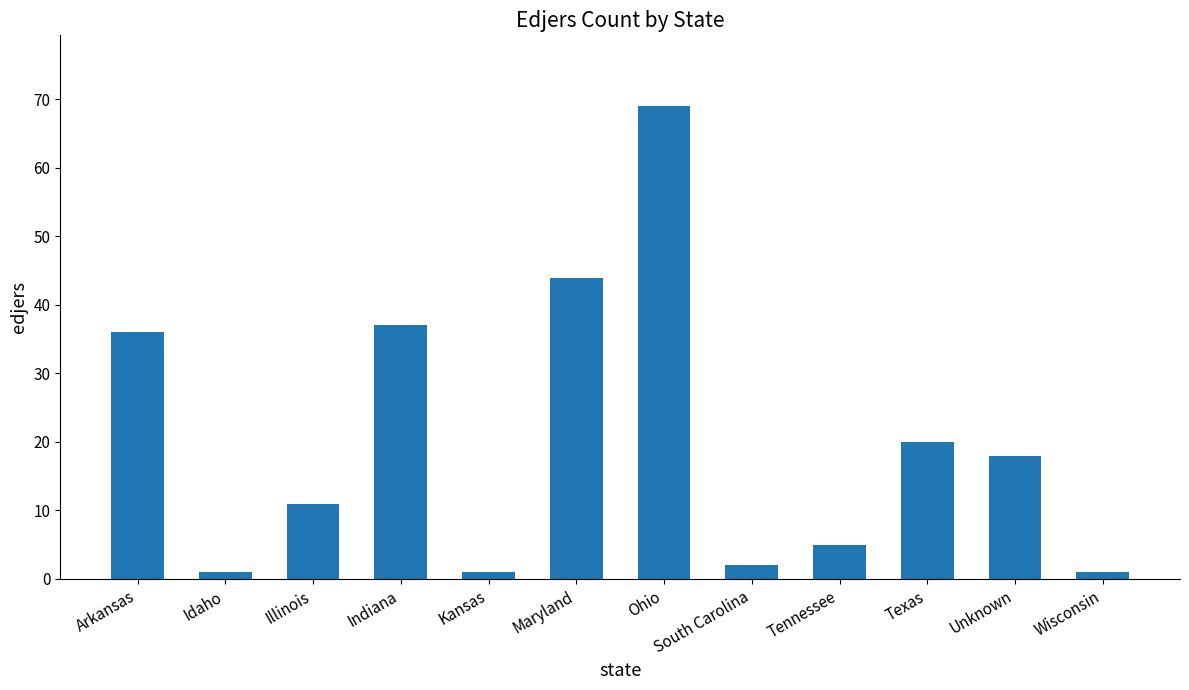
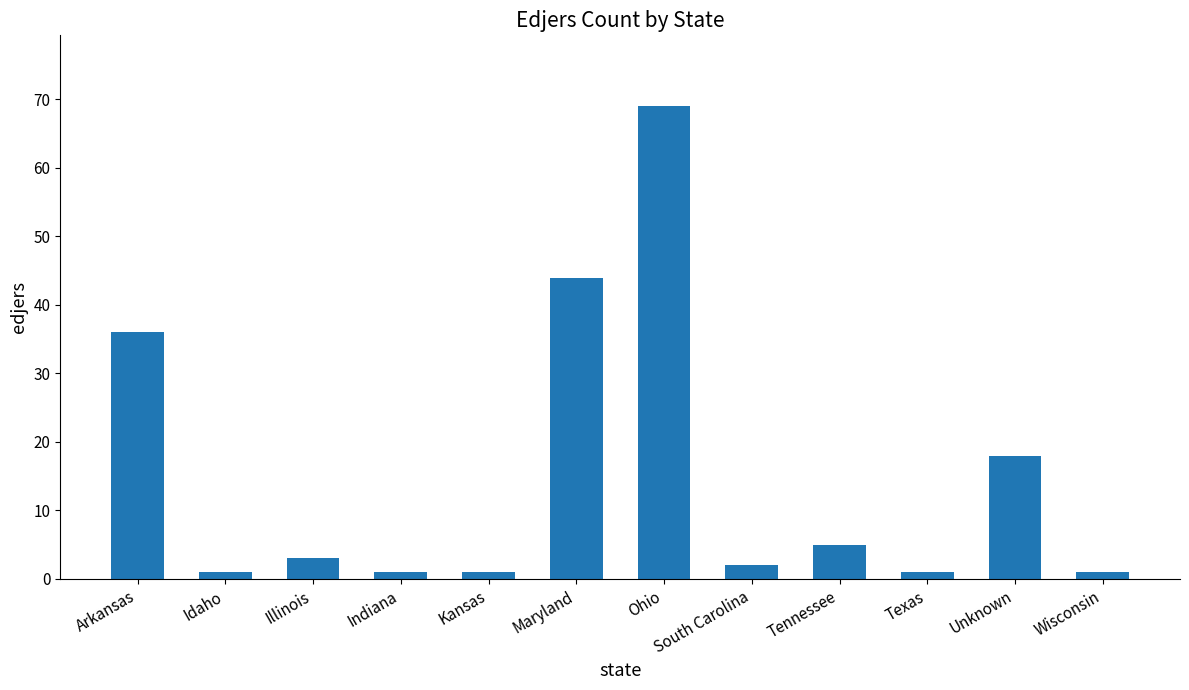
  {
    "Arkansas": 36,
    "Idaho": 1,
-   "Illinois": 11,
-   "Indiana": 37,
+   "Illinois": 3,
+   "Indiana": 1,
    "Kansas": 1,
    "Maryland": 44,
    "Ohio": 69,
    "South Carolina": 2,
    "Tennessee": 5,
-   "Texas": 20,
+   "Texas": 1,
    "Unknown": 18,
    "Wisconsin": 1
  }
